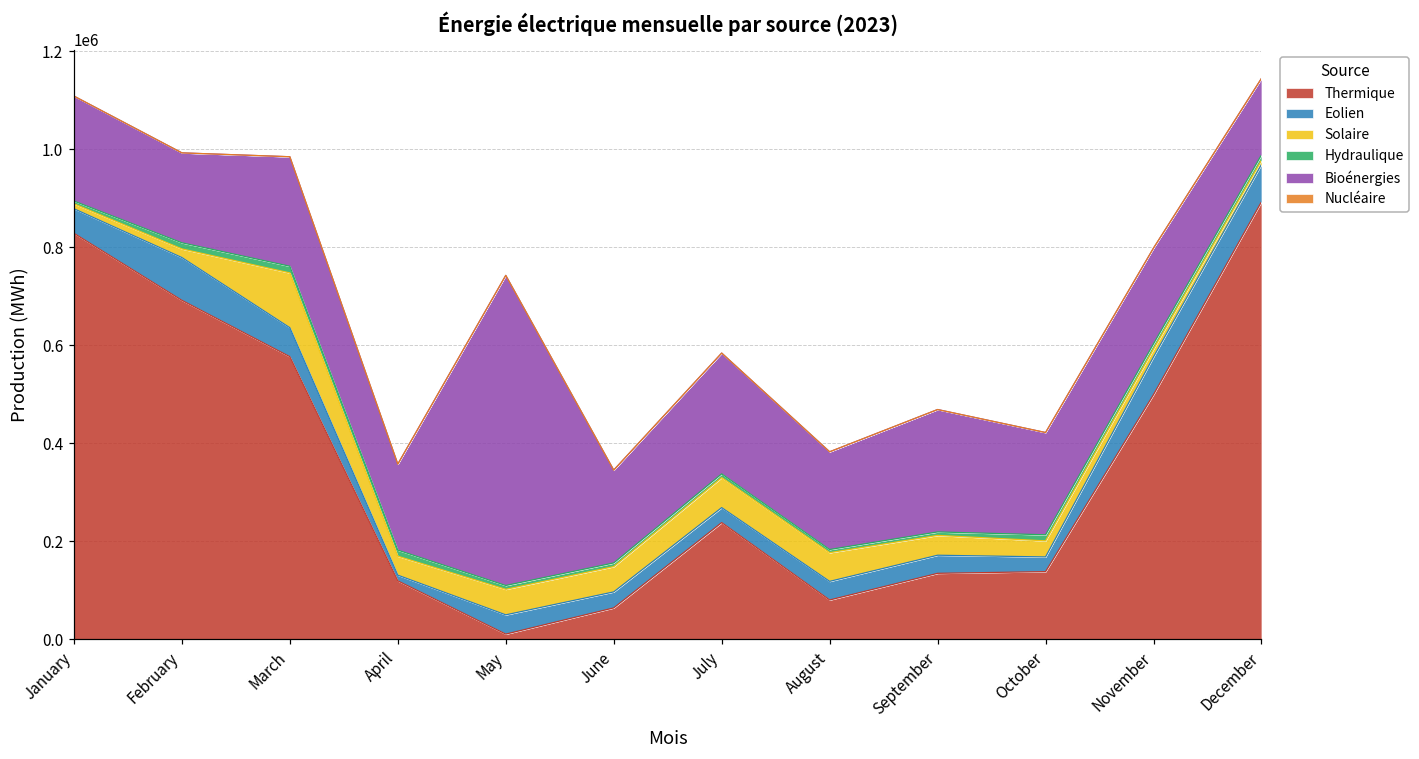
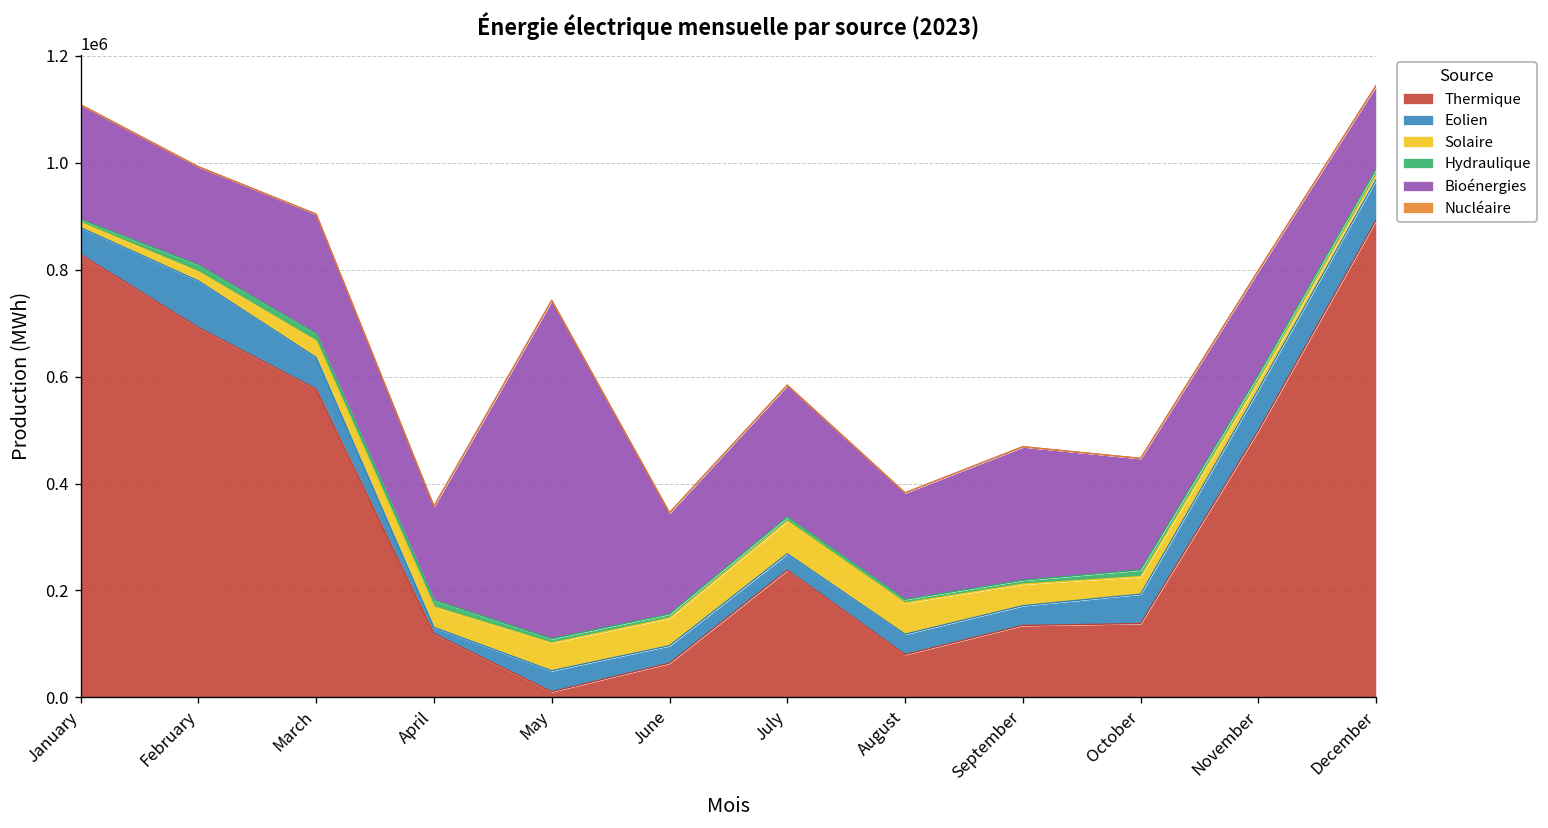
  {
    "Thermique": {
      "January": 830000,
      "February": 690000,
      "March": 580000,
      "April": 120000,
      "May": 10000,
      "June": 60000,
      "July": 240000,
      "August": 80000,
      "September": 130000,
      "October": 140000,
      "November": 500000,
      "December": 890000
    },
    "Eolien": {
      "January": 50000,
      "February": 90000,
      "March": 60000,
      "April": 10000,
      "May": 40000,
      "June": 30000,
      "July": 30000,
      "August": 40000,
      "September": 40000,
-     "October": 30000,
+     "October": 60000,
      "November": 80000,
      "December": 80000
    },
    "Solaire": {
      "February": 20000,
-     "March": 110000,
+     "March": 30000,
      "April": 40000,
      "May": 50000,
      "June": 50000,
      "July": 60000,
      "August": 60000,
      "September": 40000,
      "October": 30000,
      "November": 20000,
      "December": 10000
    },
    "Hydraulique": {
      "February": 10000,
      "March": 10000,
      "April": 10000,
      "May": 10000,
      "June": 10000,
      "July": 10000,
      "August": 10000,
      "September": 10000,
      "October": 10000,
      "November": 10000,
      "December": 10000
    }
  }
